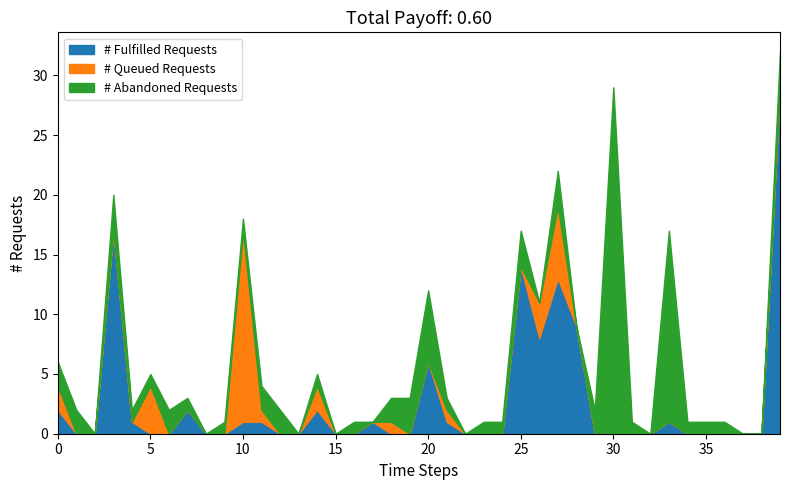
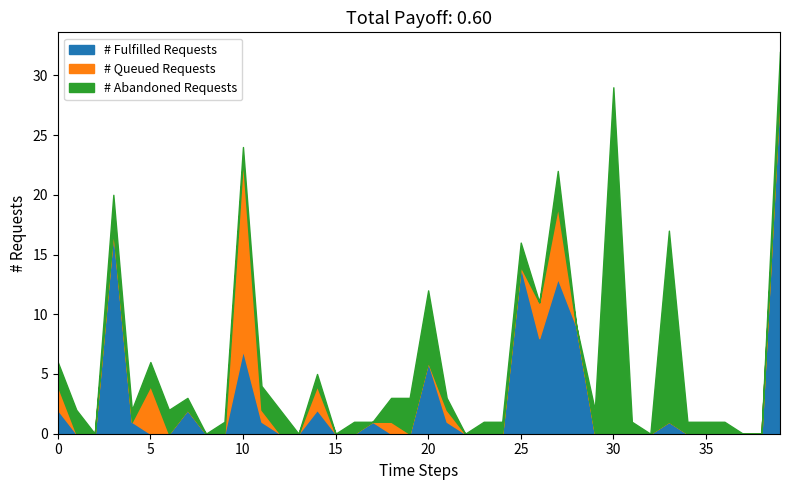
  {
    "# Fulfilled Requests": {
-     "10": 1
+     "10": 7
    },
    "# Abandoned Requests": {
      "0": 2,
-     "5": 1,
+     "5": 2,
      "10": 1,
      "20": 6,
-     "25": 3,
+     "25": 2,
      "30": 29,
      "35": 1
    }
  }
